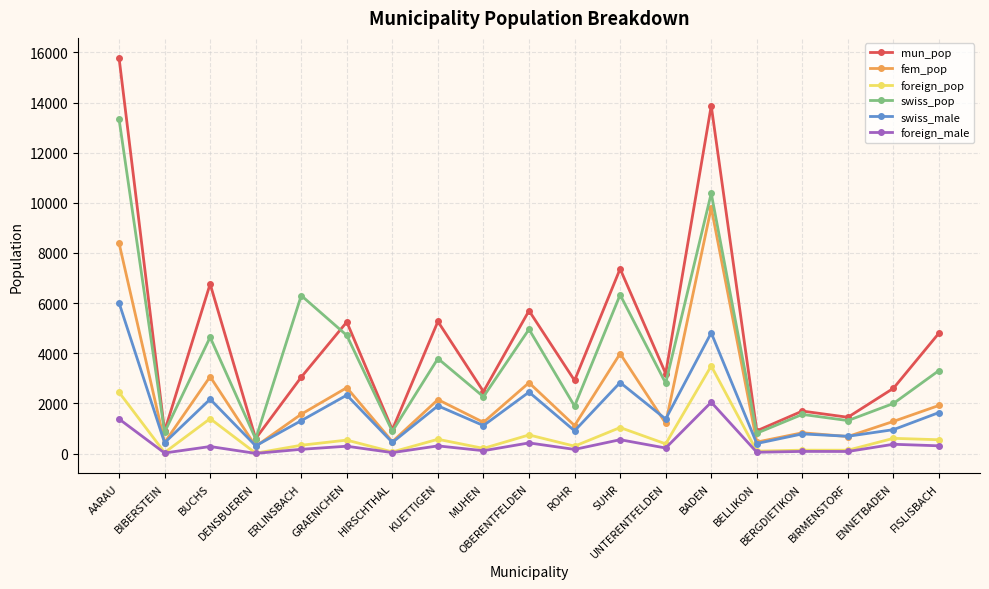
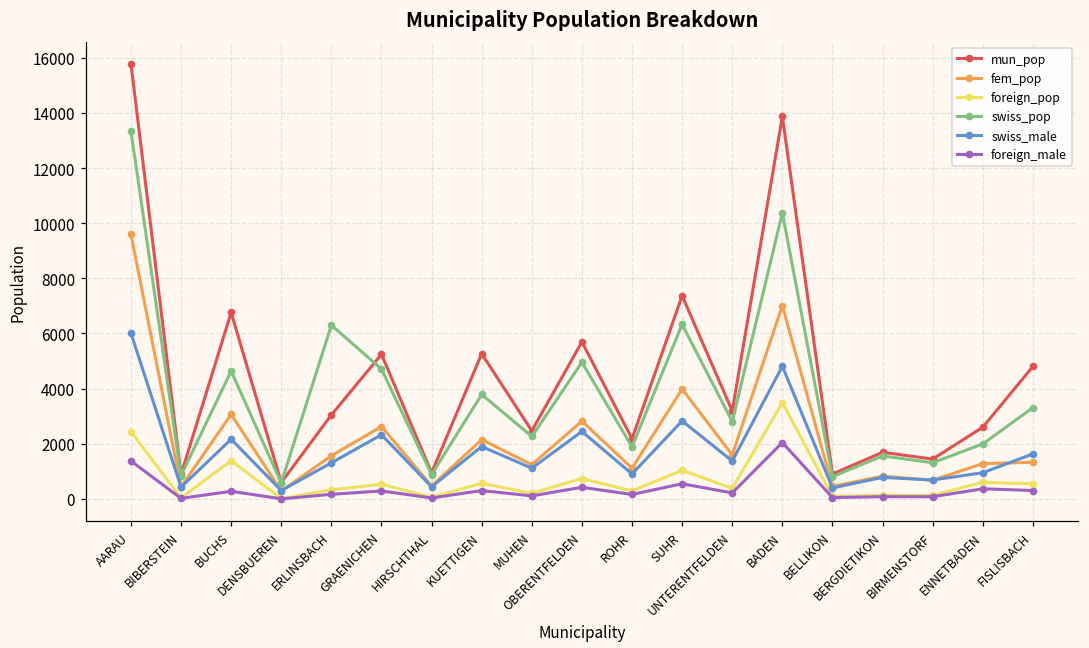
  {
    "mun_pop": {
      "AARAU": 15800,
      "BUCHS": 6800,
      "ERLINSBACH": 3000,
      "GRAENICHEN": 5200,
      "KUETTIGEN": 5300,
      "MUHEN": 2500,
      "OBERENTFELDEN": 5700,
-     "ROHR": 2900,
+     "ROHR": 2200,
      "SUHR": 7400,
      "UNTERENTFELDEN": 3200,
      "BADEN": 13900,
      "BERGDIETIKON": 1700,
      "BIRMENSTORF": 1400,
      "ENNETBADEN": 2600,
      "FISLISBACH": 4800
    },
    "fem_pop": {
-     "AARAU": 8400,
+     "AARAU": 9600,
      "BUCHS": 3100,
      "ERLINSBACH": 1600,
      "GRAENICHEN": 2600,
      "KUETTIGEN": 2200,
      "MUHEN": 1200,
      "OBERENTFELDEN": 2800,
      "ROHR": 1100,
      "SUHR": 4000,
-     "UNTERENTFELDEN": 1200,
-     "BADEN": 9800,
+     "UNTERENTFELDEN": 1600,
+     "BADEN": 7000,
      "ENNETBADEN": 1300,
-     "FISLISBACH": 1900
+     "FISLISBACH": 1300
    },
    "foreign_pop": {
      "AARAU": 2400,
      "BUCHS": 1400,
      "ERLINSBACH": 300,
      "GRAENICHEN": 500,
      "KUETTIGEN": 600,
      "OBERENTFELDEN": 700,
      "ROHR": 300,
      "SUHR": 1000,
      "UNTERENTFELDEN": 400,
      "BADEN": 3500,
      "ENNETBADEN": 600,
      "FISLISBACH": 500
    },
    "swiss_pop": {
      "AARAU": 13300,
      "BUCHS": 4600,
      "ERLINSBACH": 6300,
      "GRAENICHEN": 4700,
      "KUETTIGEN": 3800,
      "MUHEN": 2300,
      "OBERENTFELDEN": 5000,
      "ROHR": 1900,
      "SUHR": 6300,
      "UNTERENTFELDEN": 2800,
      "BADEN": 10400,
      "BERGDIETIKON": 1600,
      "BIRMENSTORF": 1300,
      "ENNETBADEN": 2000,
      "FISLISBACH": 3300
    },
    "swiss_male": {
      "AARAU": 6000,
      "BUCHS": 2200,
      "ERLINSBACH": 1300,
      "GRAENICHEN": 2300,
      "KUETTIGEN": 1900,
      "MUHEN": 1100,
      "OBERENTFELDEN": 2400,
      "ROHR": 900,
      "SUHR": 2800,
      "UNTERENTFELDEN": 1400,
      "BADEN": 4800,
      "ENNETBADEN": 1000,
      "FISLISBACH": 1600
    },
    "foreign_male": {
      "AARAU": 1400,
      "BUCHS": 300,
      "ERLINSBACH": 200,
      "GRAENICHEN": 300,
      "KUETTIGEN": 300,
      "OBERENTFELDEN": 400,
      "ROHR": 200,
      "SUHR": 600,
      "UNTERENTFELDEN": 200,
      "BADEN": 2000,
      "ENNETBADEN": 400,
      "FISLISBACH": 300
    }
  }
